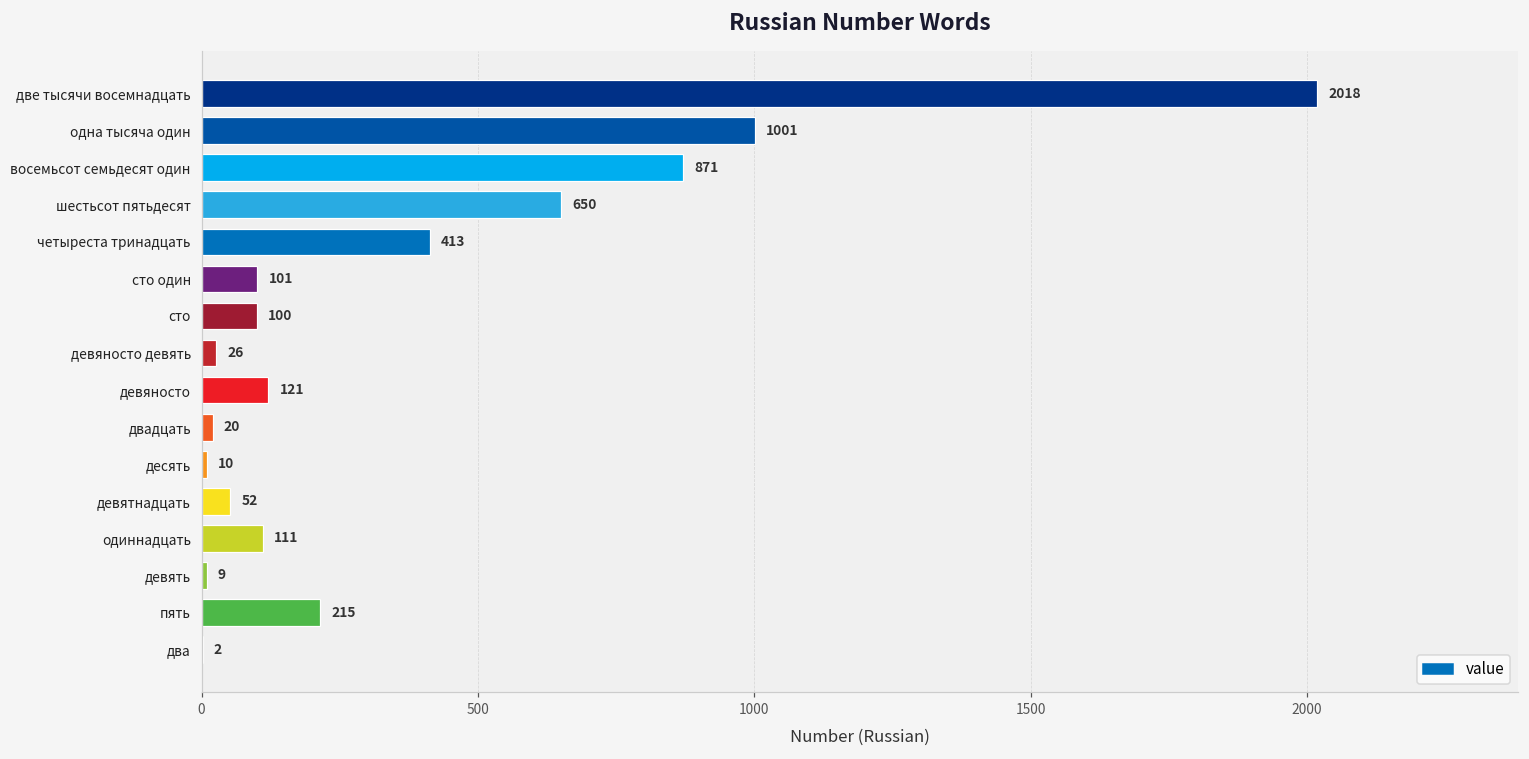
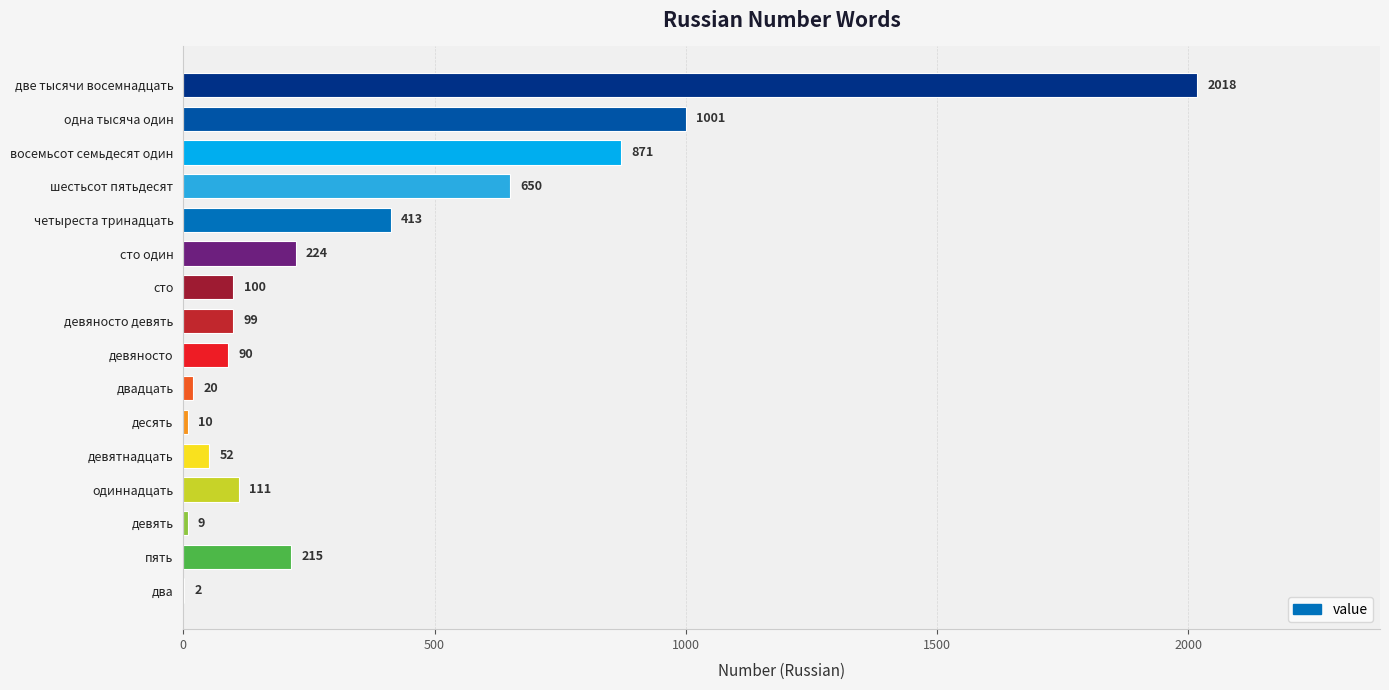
  {
    "две тысячи восемнадцать": 2018,
    "одна тысяча один": 1001,
    "восемьсот семьдесят один": 871,
    "шестьсот пятьдесят": 650,
    "четыреста тринадцать": 413,
-   "сто один": 101,
+   "сто один": 224,
    "сто": 100,
-   "девяносто девять": 26,
-   "девяносто": 121,
+   "девяносто девять": 99,
+   "девяносто": 90,
    "двадцать": 20,
    "десять": 10,
    "девятнадцать": 52,
    "одиннадцать": 111,
    "девять": 9,
    "пять": 215,
    "два": 2
  }
